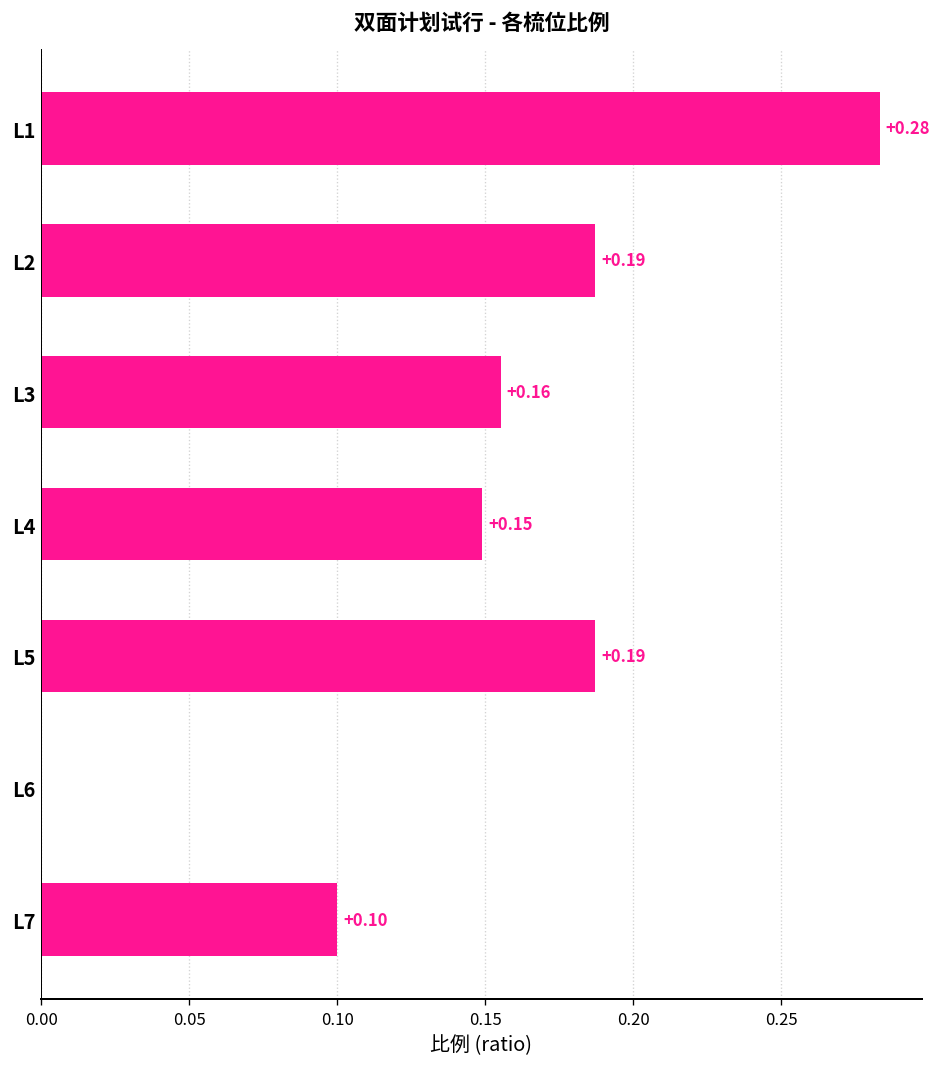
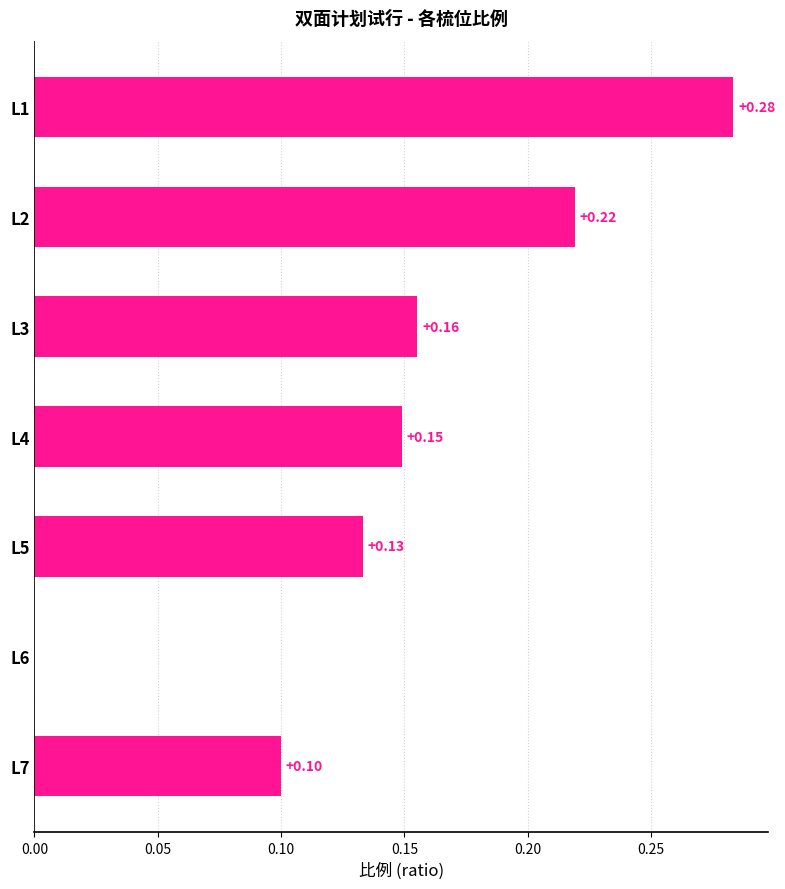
  {
    "L1": "+0.28",
-   "L2": "+0.19",
+   "L2": "+0.22",
    "L3": "+0.16",
    "L4": "+0.15",
-   "L5": "+0.19",
+   "L5": "+0.13",
    "L7": "+0.10"
  }
